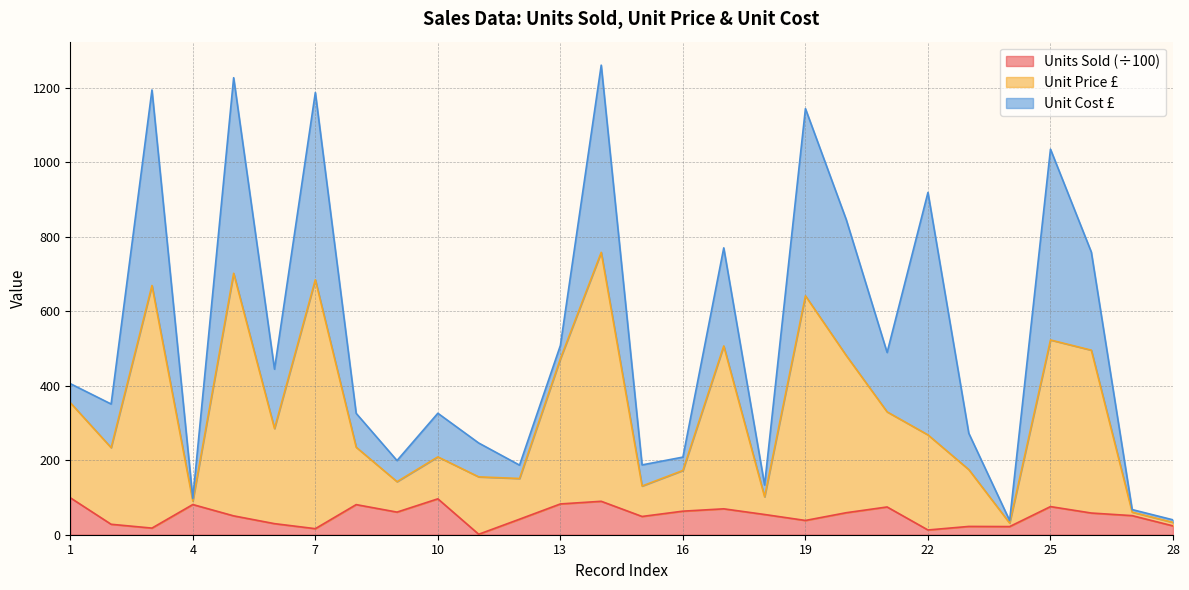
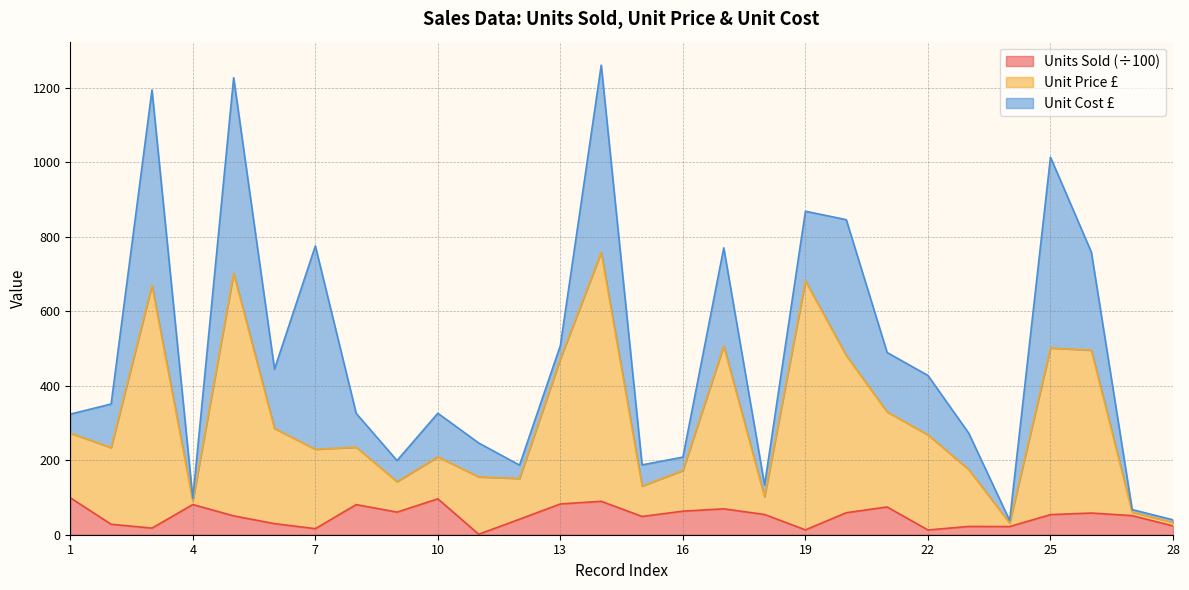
  {
    "Units Sold (÷100)": {
      "1": 100,
      "4": 80,
      "7": 20,
      "10": 100,
      "13": 80,
      "16": 60,
-     "19": 40,
+     "19": 10,
      "22": 10,
-     "25": 80,
+     "25": 50,
      "28": 20
    },
    "Unit Price £": {
-     "1": 260,
+     "1": 170,
      "4": 10,
-     "7": 670,
+     "7": 210,
      "10": 110,
      "13": 390,
      "16": 110,
-     "19": 600,
+     "19": 670,
      "22": 260,
      "25": 450,
      "28": 10
    },
    "Unit Cost £": {
      "1": 50,
      "4": 10,
-     "7": 500,
+     "7": 550,
      "10": 120,
      "13": 40,
      "16": 40,
-     "19": 500,
-     "22": 650,
+     "19": 190,
+     "22": 160,
      "25": 510,
      "28": 10
    }
  }
